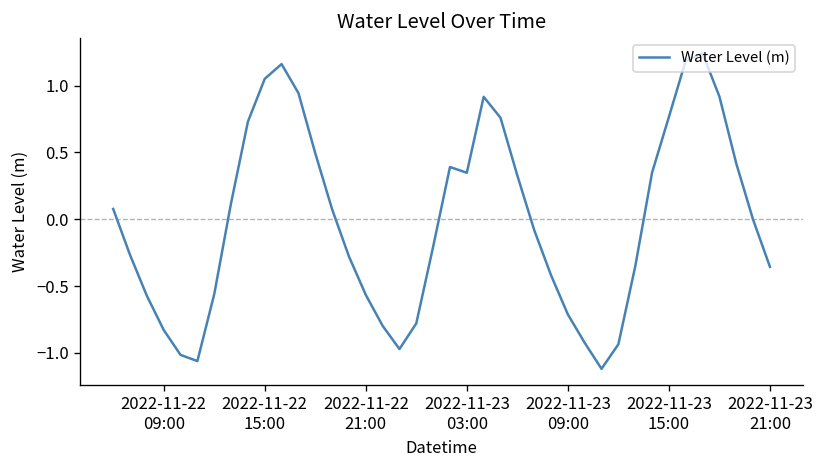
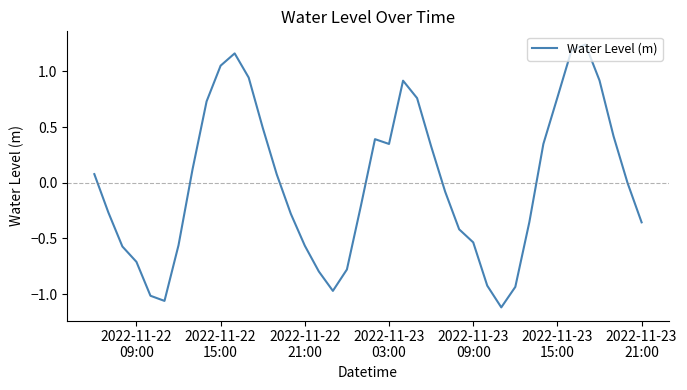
  {
-   "2022-11-22 09:00": -0.83,
+   "2022-11-22 09:00": -0.71,
    "2022-11-22 15:00": 1.05,
    "2022-11-22 21:00": -0.57,
    "2022-11-23 03:00": 0.35,
-   "2022-11-23 09:00": -0.71,
+   "2022-11-23 09:00": -0.54,
    "2022-11-23 15:00": 0.77,
    "2022-11-23 21:00": -0.36
  }
